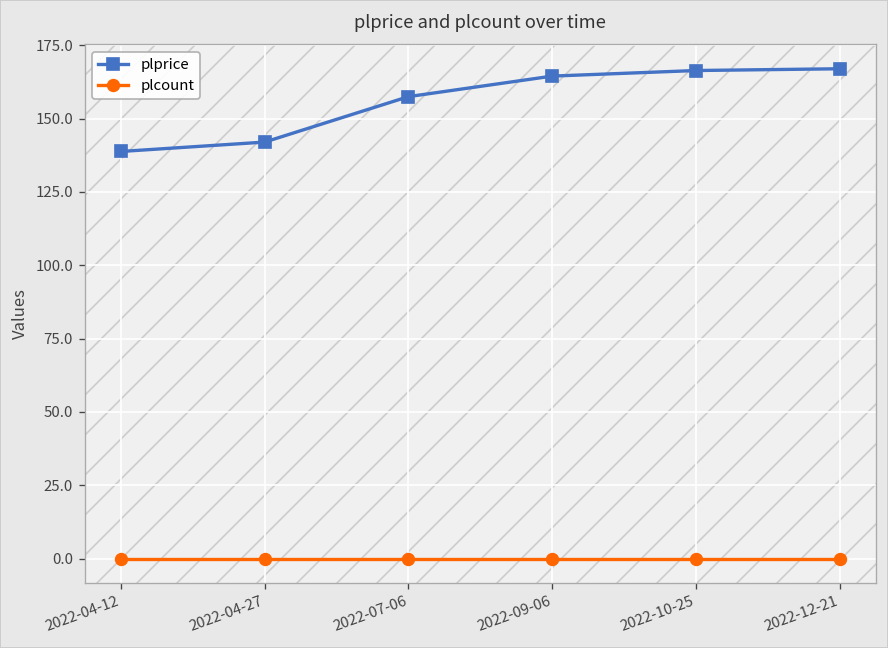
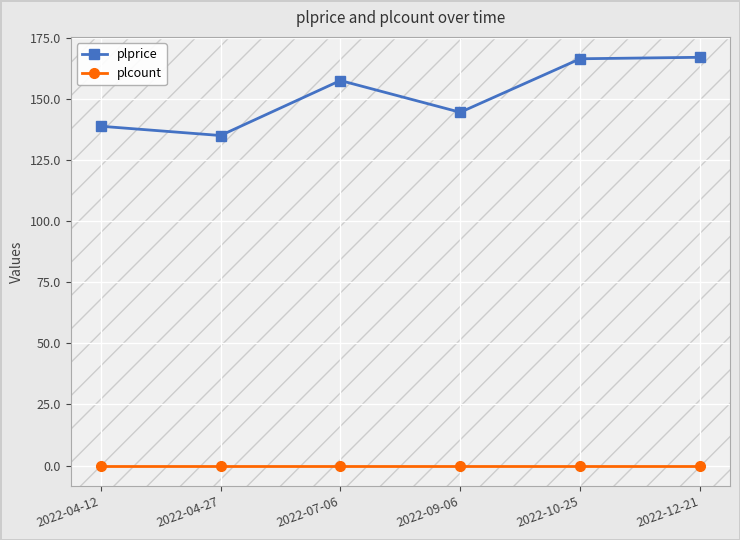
  {
    "plprice": {
      "2022-04-12": 139,
-     "2022-04-27": 142,
+     "2022-04-27": 135,
      "2022-07-06": 158,
-     "2022-09-06": 165,
+     "2022-09-06": 145,
      "2022-10-25": 166,
      "2022-12-21": 167
    },
    "plcount": {
      "2022-04-12": 0,
      "2022-04-27": 0,
      "2022-07-06": 0,
      "2022-09-06": 0,
      "2022-10-25": 0,
      "2022-12-21": 0
    }
  }
